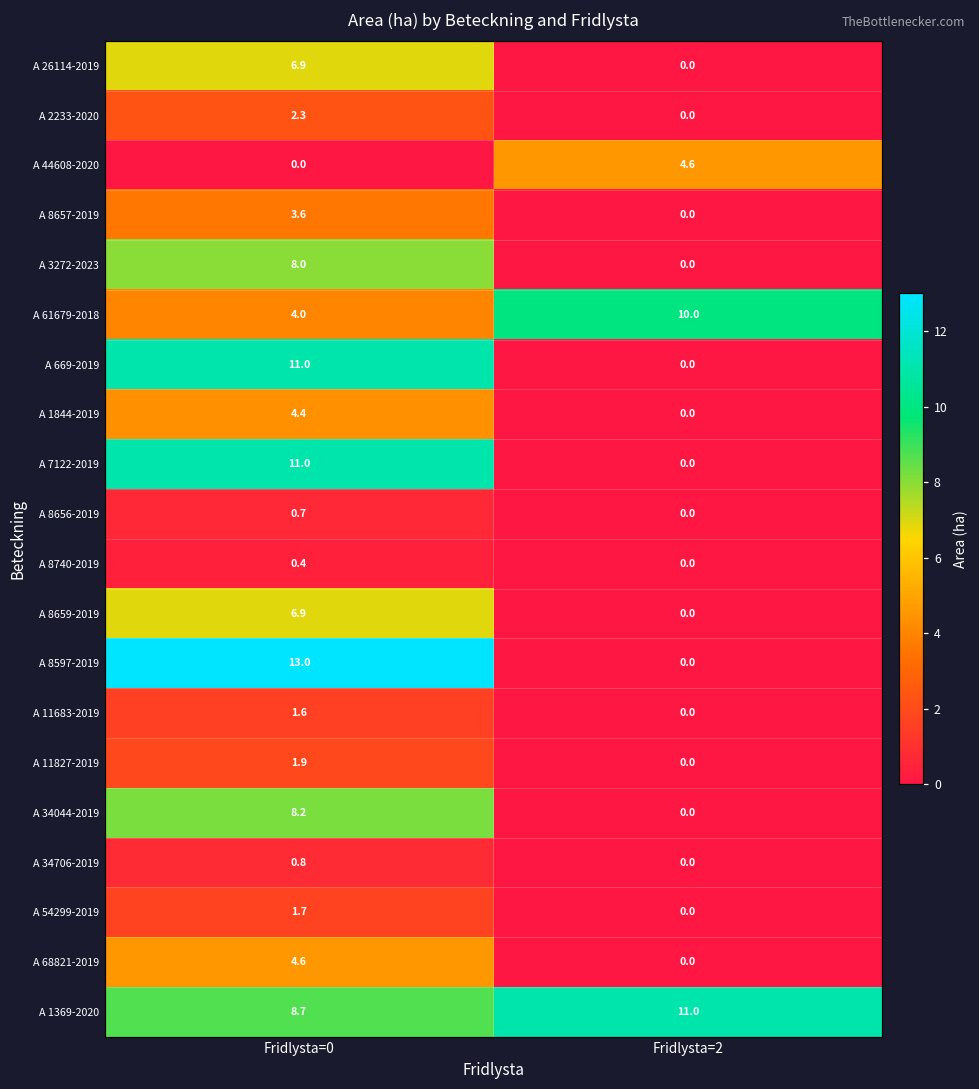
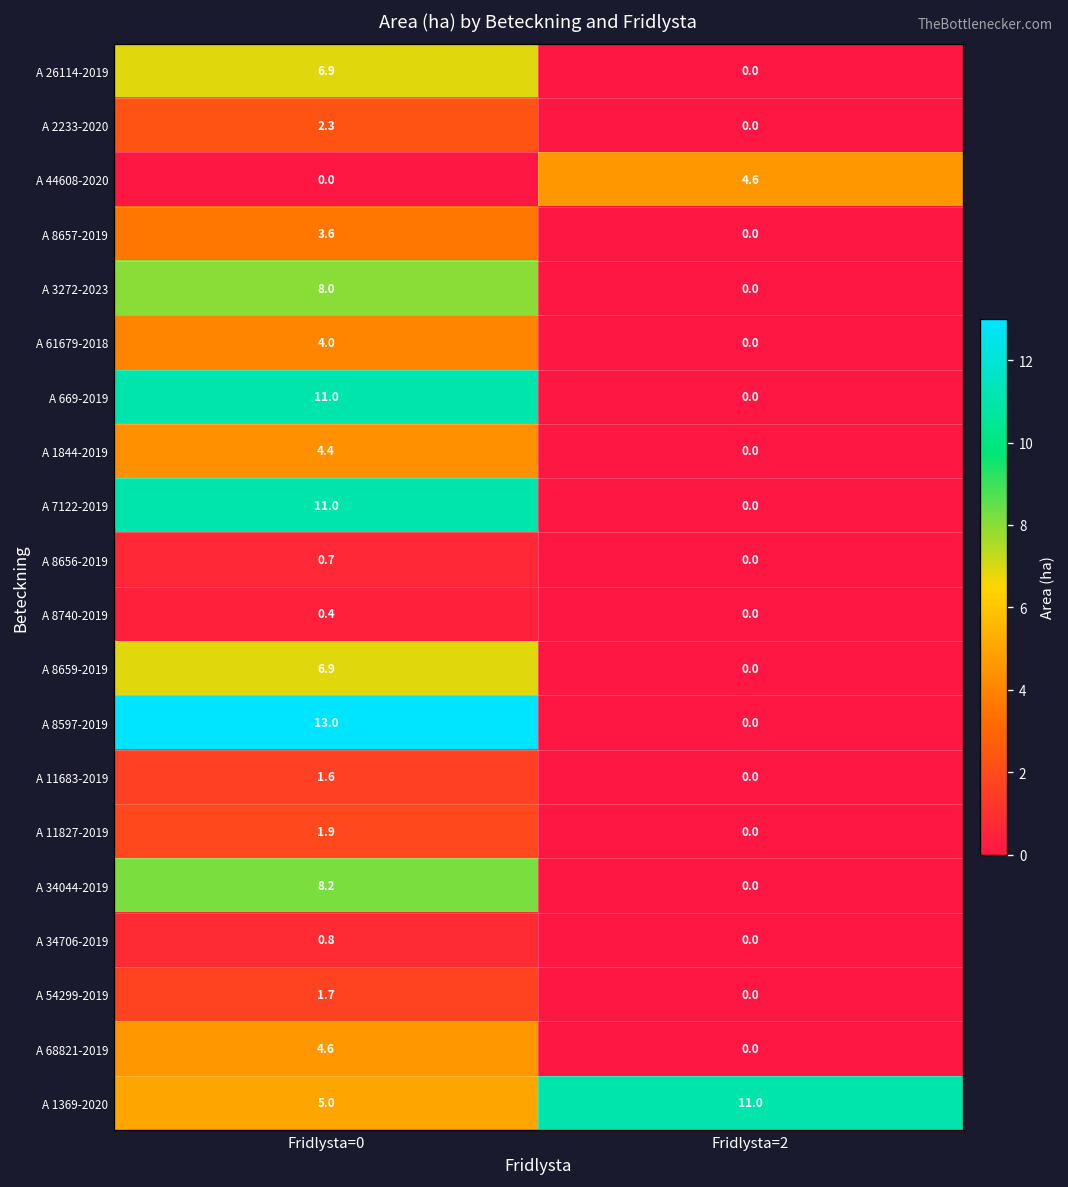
  {
    "A 26114-2019": {
      "Fridlysta=0": 6.9,
      "Fridlysta=2": 0.0
    },
    "A 2233-2020": {
      "Fridlysta=0": 2.3,
      "Fridlysta=2": 0.0
    },
    "A 44608-2020": {
      "Fridlysta=0": 0.0,
      "Fridlysta=2": 4.6
    },
    "A 8657-2019": {
      "Fridlysta=0": 3.6,
      "Fridlysta=2": 0.0
    },
    "A 3272-2023": {
      "Fridlysta=0": 8.0,
      "Fridlysta=2": 0.0
    },
    "A 61679-2018": {
      "Fridlysta=0": 4.0,
-     "Fridlysta=2": 10.0
+     "Fridlysta=2": 0.0
    },
    "A 669-2019": {
      "Fridlysta=0": 11.0,
      "Fridlysta=2": 0.0
    },
    "A 1844-2019": {
      "Fridlysta=0": 4.4,
      "Fridlysta=2": 0.0
    },
    "A 7122-2019": {
      "Fridlysta=0": 11.0,
      "Fridlysta=2": 0.0
    },
    "A 8656-2019": {
      "Fridlysta=0": 0.7,
      "Fridlysta=2": 0.0
    },
    "A 8740-2019": {
      "Fridlysta=0": 0.4,
      "Fridlysta=2": 0.0
    },
    "A 8659-2019": {
      "Fridlysta=0": 6.9,
      "Fridlysta=2": 0.0
    },
    "A 8597-2019": {
      "Fridlysta=0": 13.0,
      "Fridlysta=2": 0.0
    },
    "A 11683-2019": {
      "Fridlysta=0": 1.6,
      "Fridlysta=2": 0.0
    },
    "A 11827-2019": {
      "Fridlysta=0": 1.9,
      "Fridlysta=2": 0.0
    },
    "A 34044-2019": {
      "Fridlysta=0": 8.2,
      "Fridlysta=2": 0.0
    },
    "A 34706-2019": {
      "Fridlysta=0": 0.8,
      "Fridlysta=2": 0.0
    },
    "A 54299-2019": {
      "Fridlysta=0": 1.7,
      "Fridlysta=2": 0.0
    },
    "A 68821-2019": {
      "Fridlysta=0": 4.6,
      "Fridlysta=2": 0.0
    },
    "A 1369-2020": {
-     "Fridlysta=0": 8.7,
+     "Fridlysta=0": 5.0,
      "Fridlysta=2": 11.0
    }
  }
